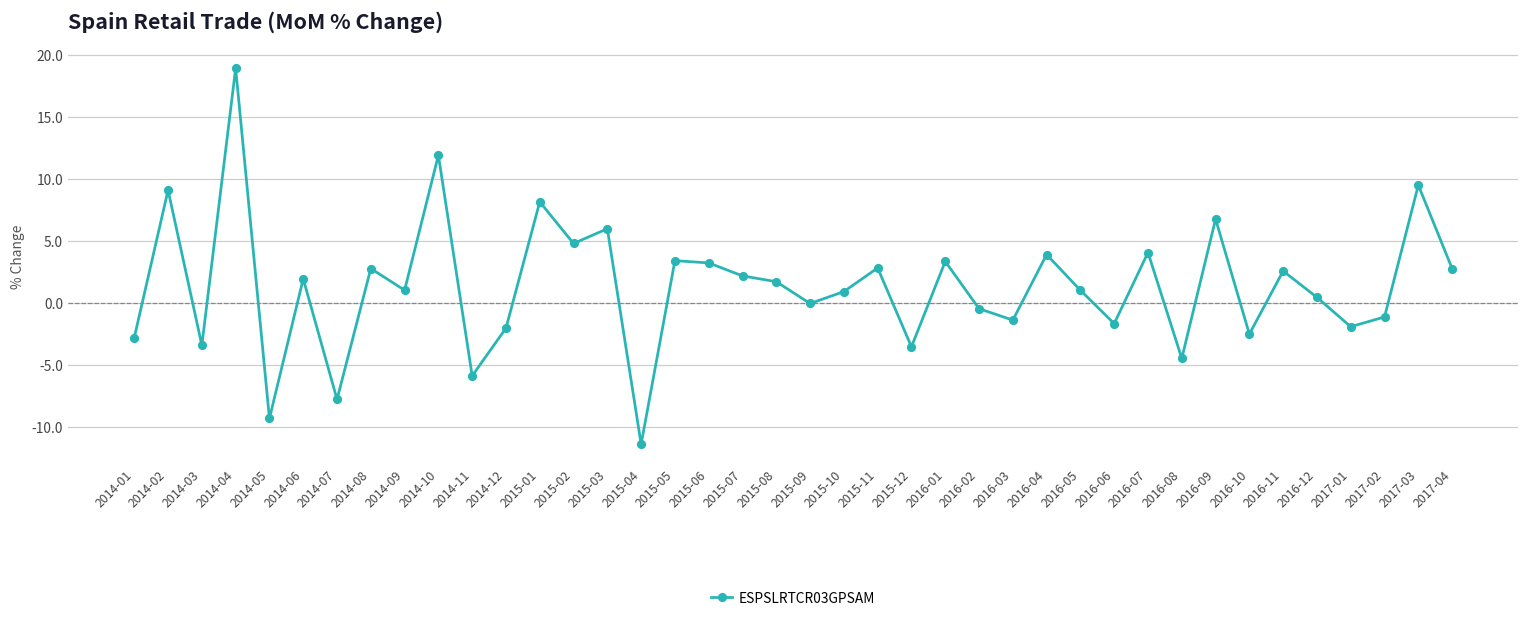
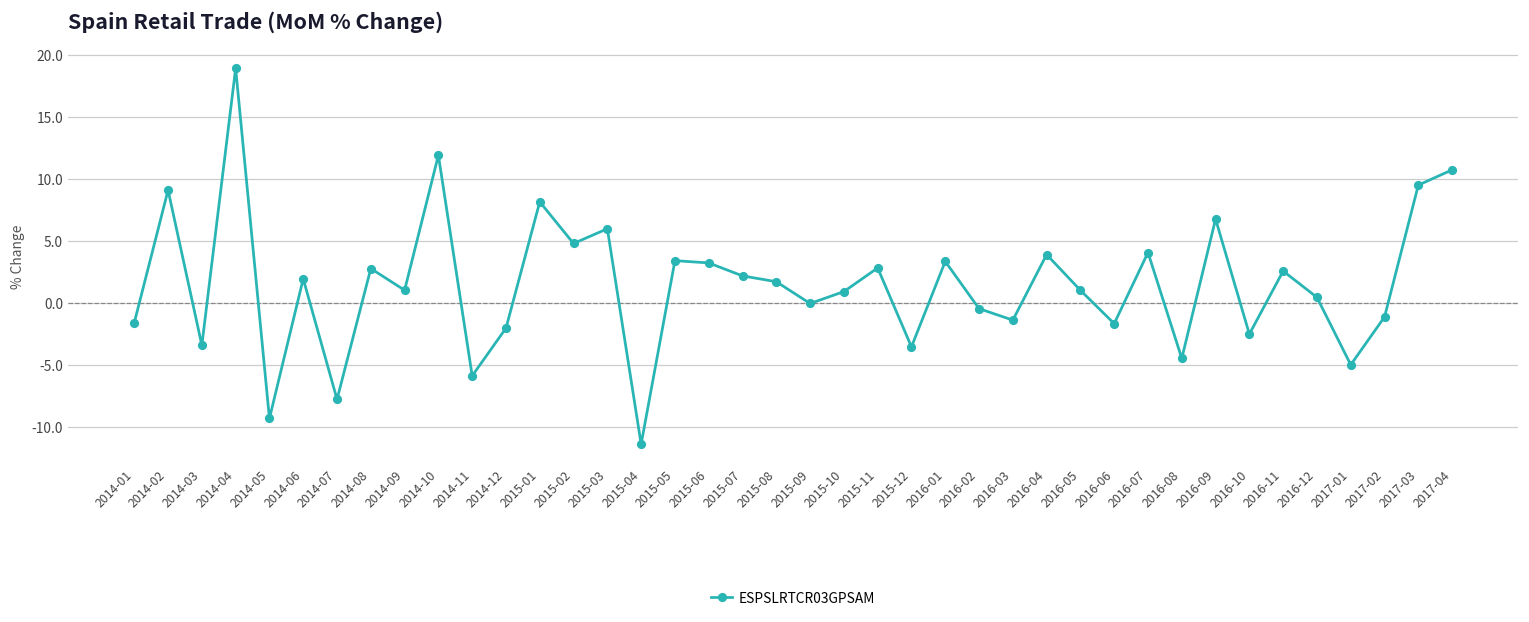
  {
-   "2014-01": -2.8,
+   "2014-01": -1.6,
    "2014-02": 9.1,
    "2014-03": -3.4,
    "2014-04": 19.0,
    "2014-05": -9.3,
    "2014-06": 2.0,
    "2014-07": -7.8,
    "2014-08": 2.8,
    "2014-09": 1.0,
    "2014-10": 11.9,
    "2014-11": -5.9,
    "2014-12": -2.0,
    "2015-01": 8.2,
    "2015-02": 4.8,
    "2015-03": 6.0,
    "2015-04": -11.4,
    "2015-05": 3.4,
    "2015-06": 3.3,
    "2015-07": 2.2,
    "2015-08": 1.7,
    "2015-09": 0.0,
    "2015-10": 0.9,
    "2015-11": 2.8,
    "2015-12": -3.5,
    "2016-01": 3.4,
    "2016-02": -0.4,
    "2016-03": -1.4,
    "2016-04": 3.9,
    "2016-05": 1.0,
    "2016-06": -1.6,
    "2016-07": 4.1,
    "2016-08": -4.5,
    "2016-09": 6.8,
    "2016-10": -2.5,
    "2016-11": 2.6,
    "2016-12": 0.5,
-   "2017-01": -1.9,
+   "2017-01": -5.0,
    "2017-02": -1.1,
    "2017-03": 9.5,
-   "2017-04": 2.8
+   "2017-04": 10.8
  }
